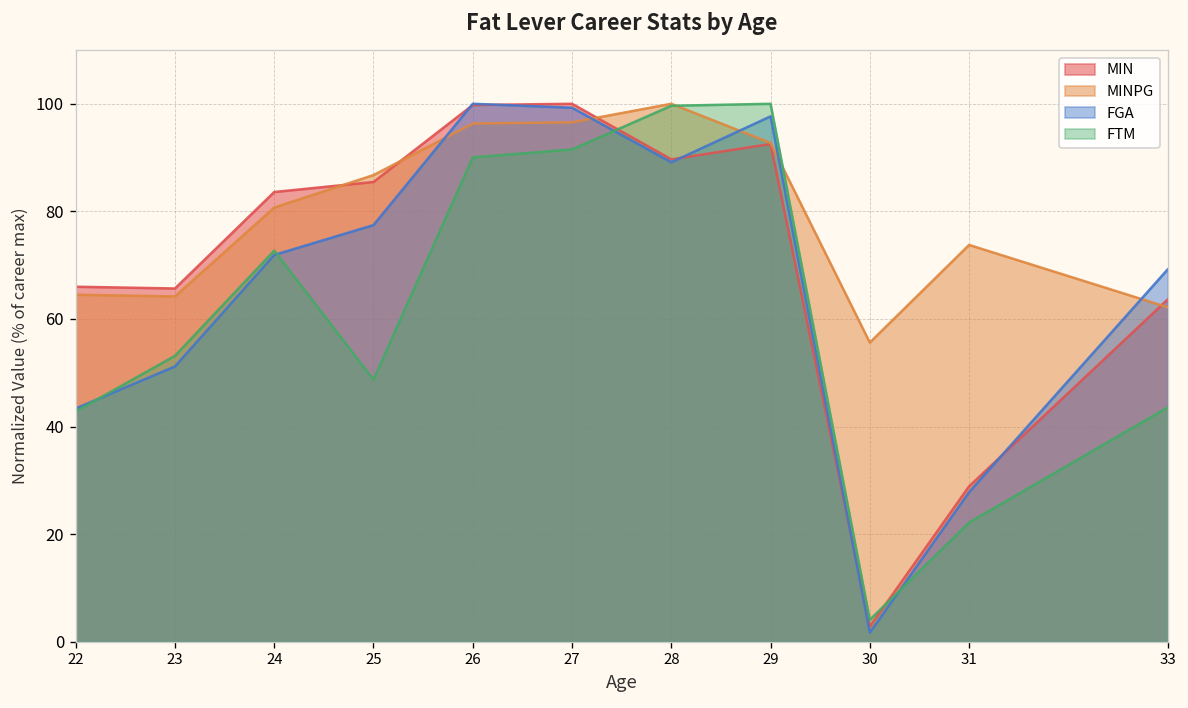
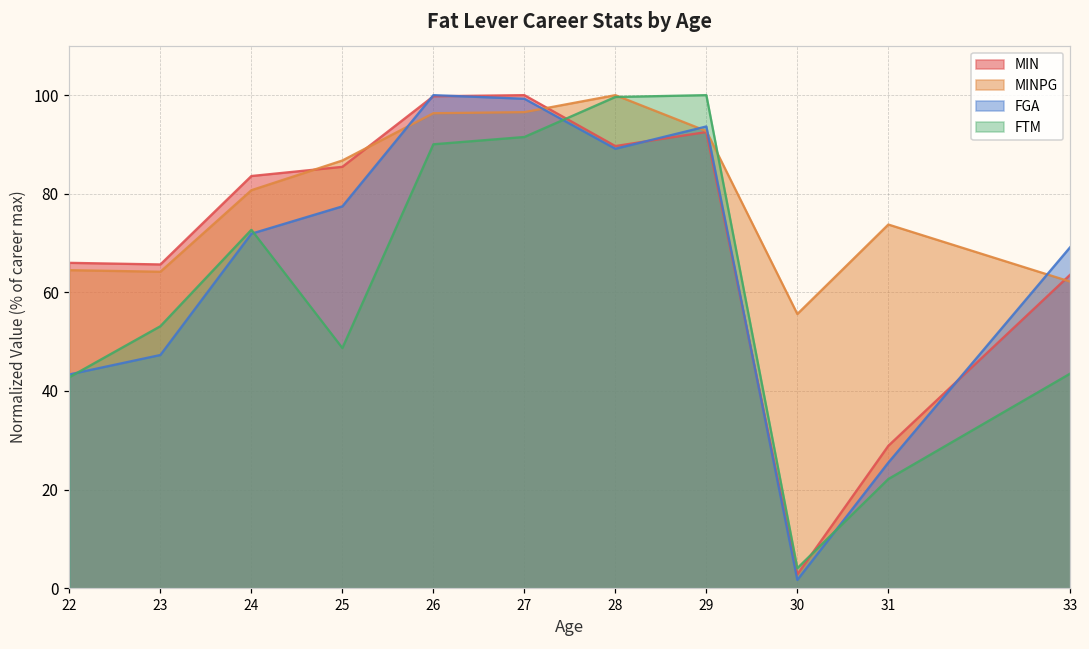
  {
    "FGA": {
-     "23": 51,
+     "23": 47,
      "24": 72,
      "25": 77,
      "27": 99,
-     "29": 98,
+     "29": 94,
      "30": 2,
-     "31": 28,
+     "31": 25,
      "33": 69
    },
    "FTM": {
      "23": 53,
      "24": 73,
      "25": 49,
      "26": 90,
      "27": 92,
      "29": 100,
      "30": 4,
      "31": 22,
      "33": 44
    }
  }
